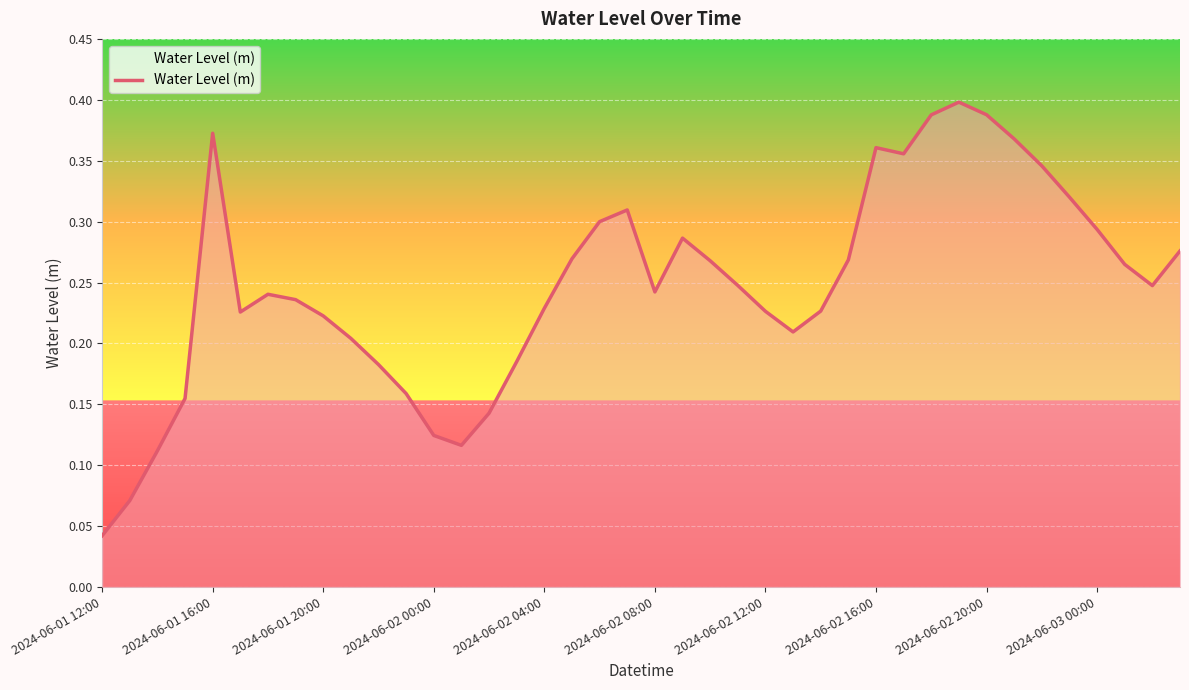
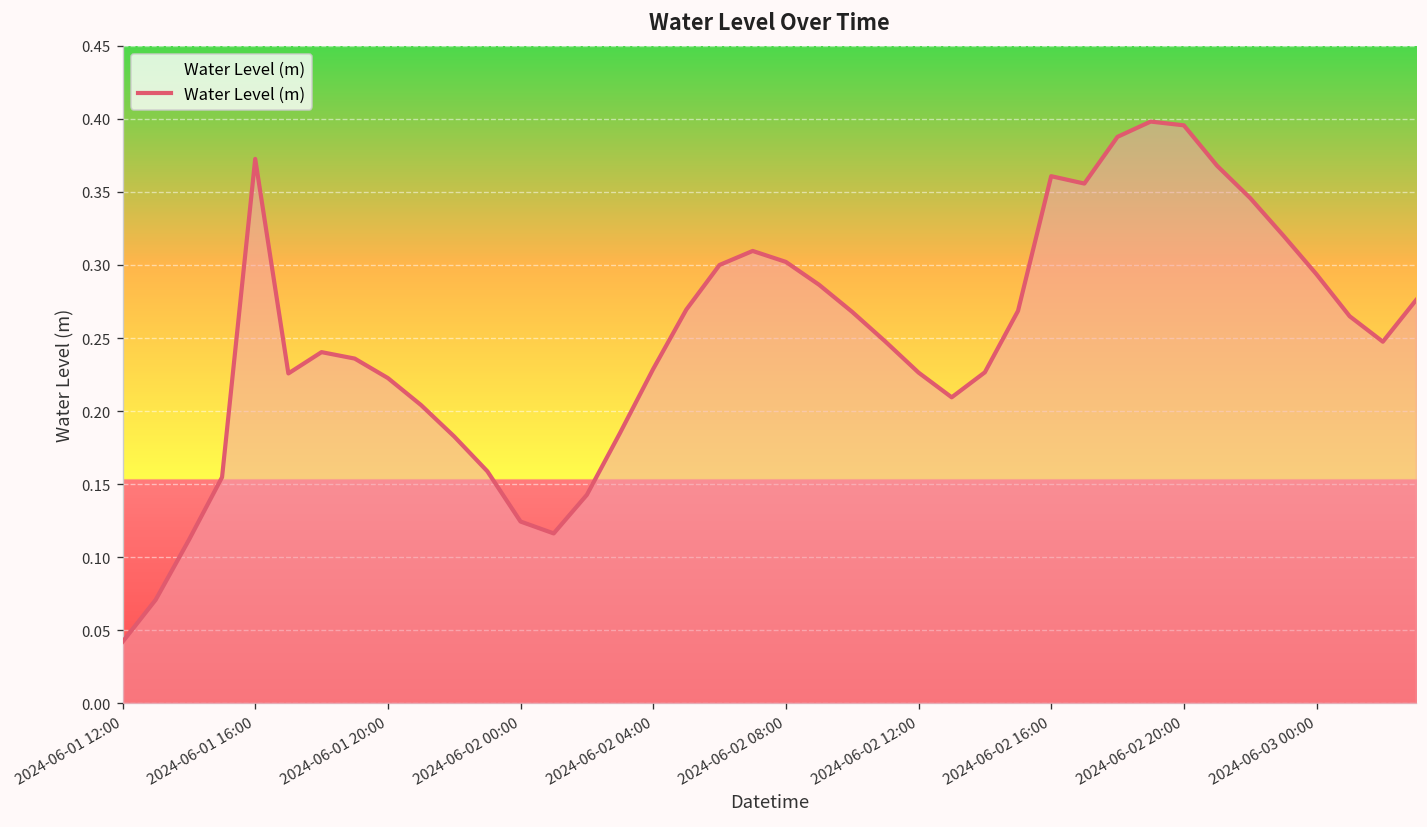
  {
    "2024-06-01 12:00": 0.042,
    "2024-06-01 16:00": 0.373,
    "2024-06-01 20:00": 0.223,
    "2024-06-02 00:00": 0.124,
    "2024-06-02 04:00": 0.229,
-   "2024-06-02 08:00": 0.242,
+   "2024-06-02 08:00": 0.302,
    "2024-06-02 12:00": 0.226,
    "2024-06-02 16:00": 0.361,
-   "2024-06-02 20:00": 0.388,
+   "2024-06-02 20:00": 0.395,
    "2024-06-03 00:00": 0.294
  }
